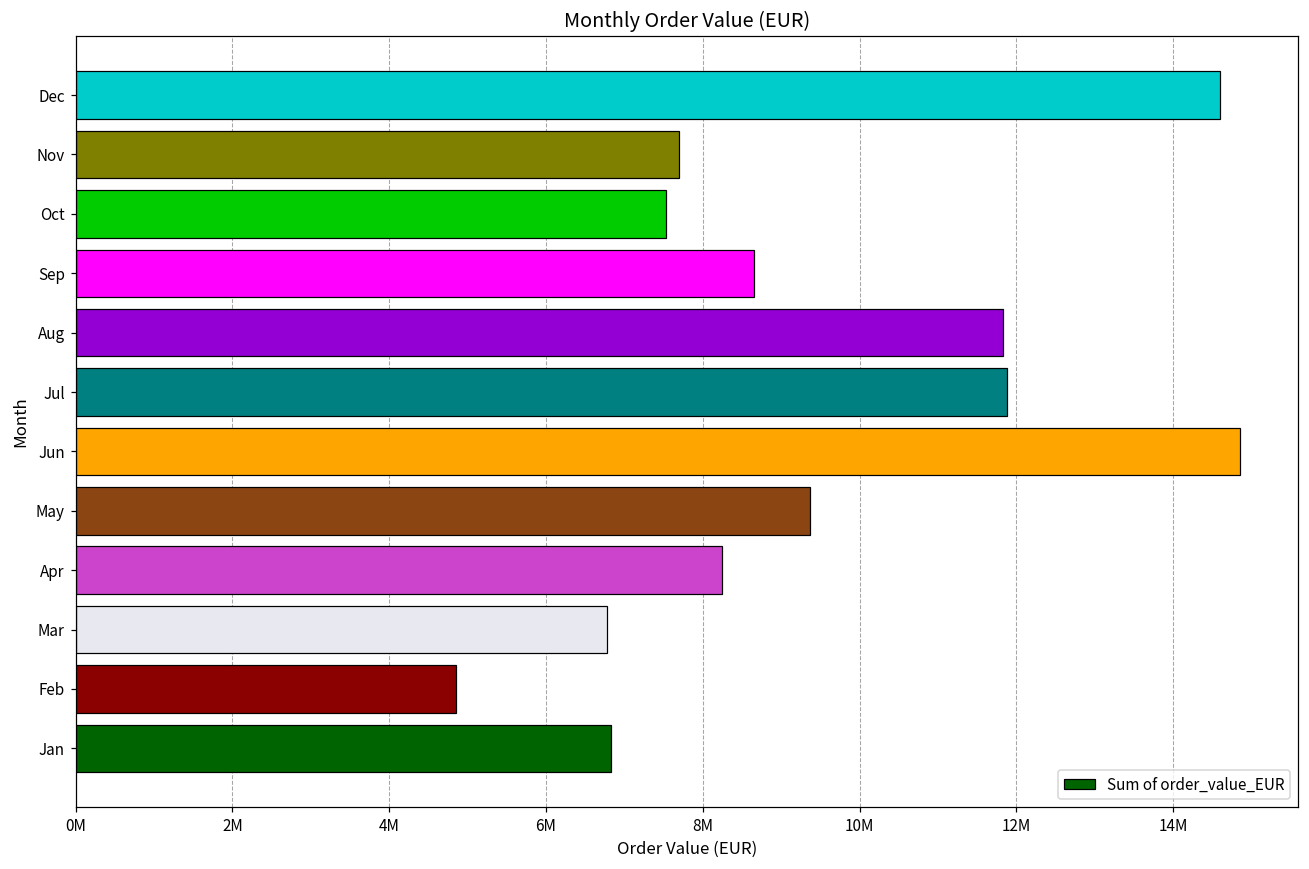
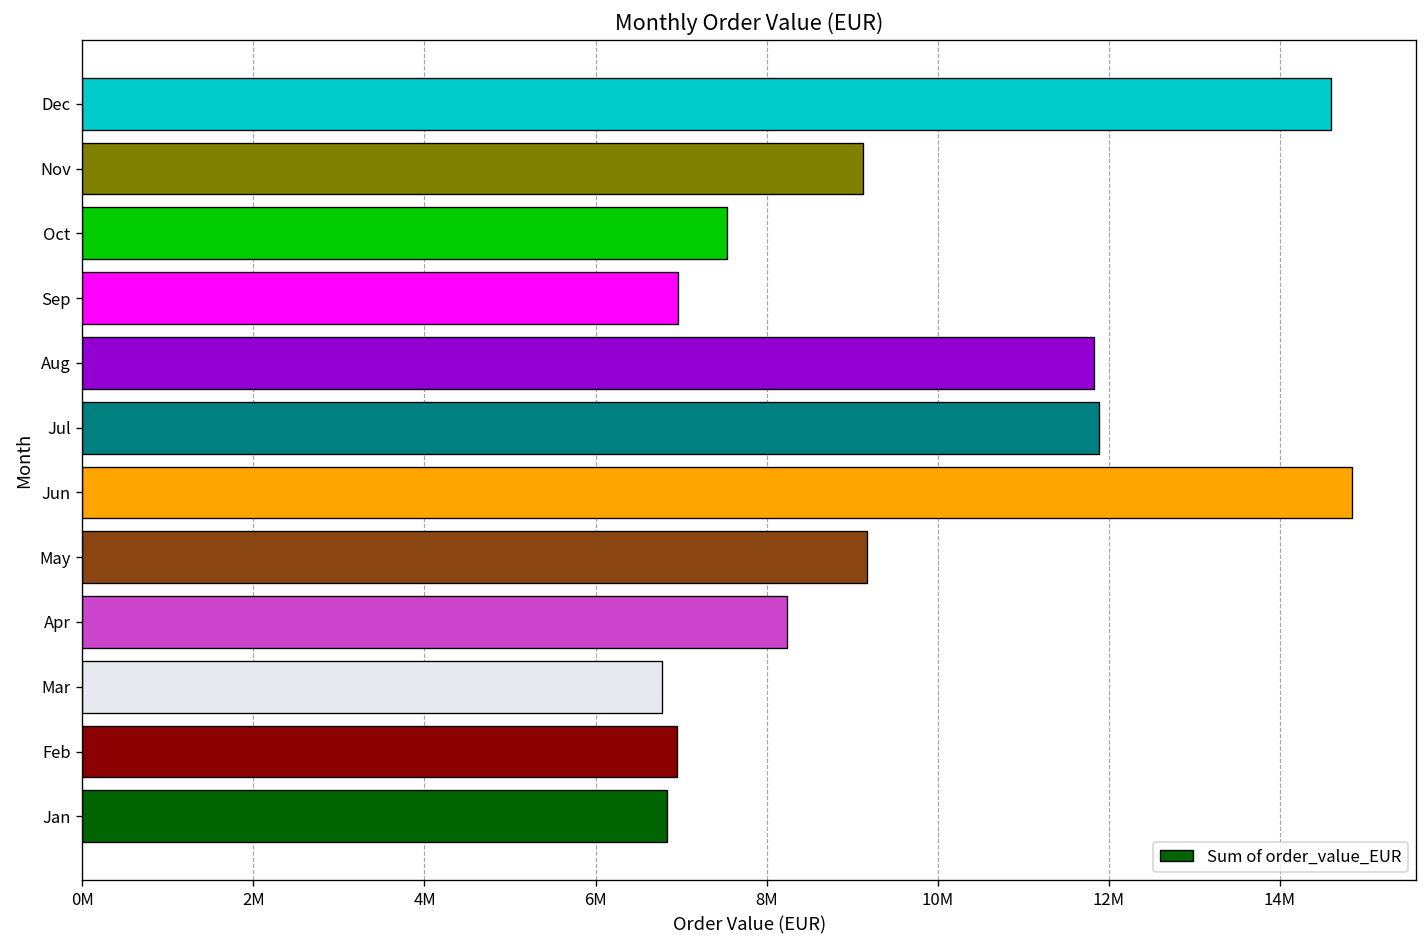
  {
    "Dec": 14600000,
-   "Nov": 7700000,
+   "Nov": 9100000,
    "Oct": 7500000,
-   "Sep": 8600000,
+   "Sep": 7000000,
    "Aug": 11800000,
    "Jul": 11900000,
    "Jun": 14900000,
-   "May": 9400000,
+   "May": 9200000,
    "Apr": 8200000,
    "Mar": 6800000,
-   "Feb": 4900000,
+   "Feb": 7000000,
    "Jan": 6800000
  }
